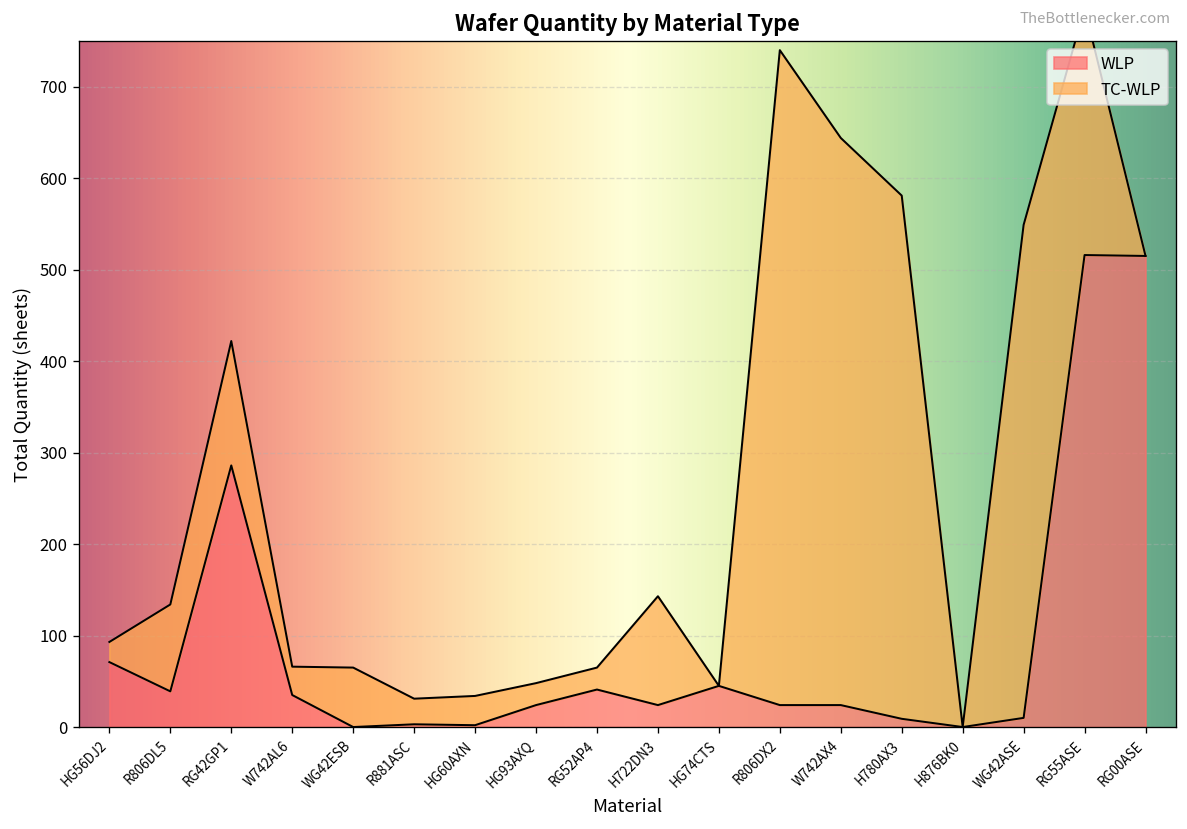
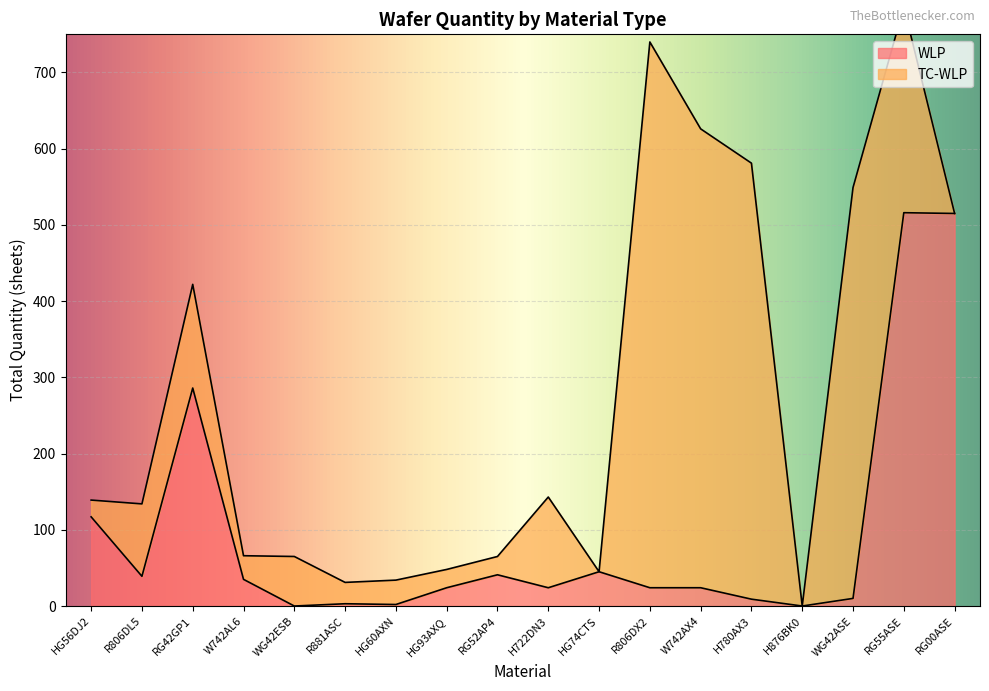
  {
    "WLP": {
-     "HG56DJ2": 70,
+     "HG56DJ2": 120,
      "R806DL5": 40,
      "RG42GP1": 290,
      "W742AL6": 40,
      "WG42ESB": 0,
      "R881ASC": 0,
      "HG60AXN": 0,
      "HG93AXQ": 20,
      "RG52AP4": 40,
      "H722DN3": 20,
      "R806DX2": 20,
      "W742AX4": 20,
      "H780AX3": 10,
      "WG42ASE": 10,
      "RG55ASE": 520
    },
    "TC-WLP": {
      "HG56DJ2": 20,
      "R806DL5": 100,
      "RG42GP1": 140,
      "W742AL6": 30,
      "WG42ESB": 70,
      "R881ASC": 30,
      "HG60AXN": 30,
      "HG93AXQ": 20,
      "RG52AP4": 20,
      "H722DN3": 120,
      "R806DX2": 720,
-     "W742AX4": 620,
+     "W742AX4": 600,
      "H780AX3": 570,
      "WG42ASE": 540
    }
  }
